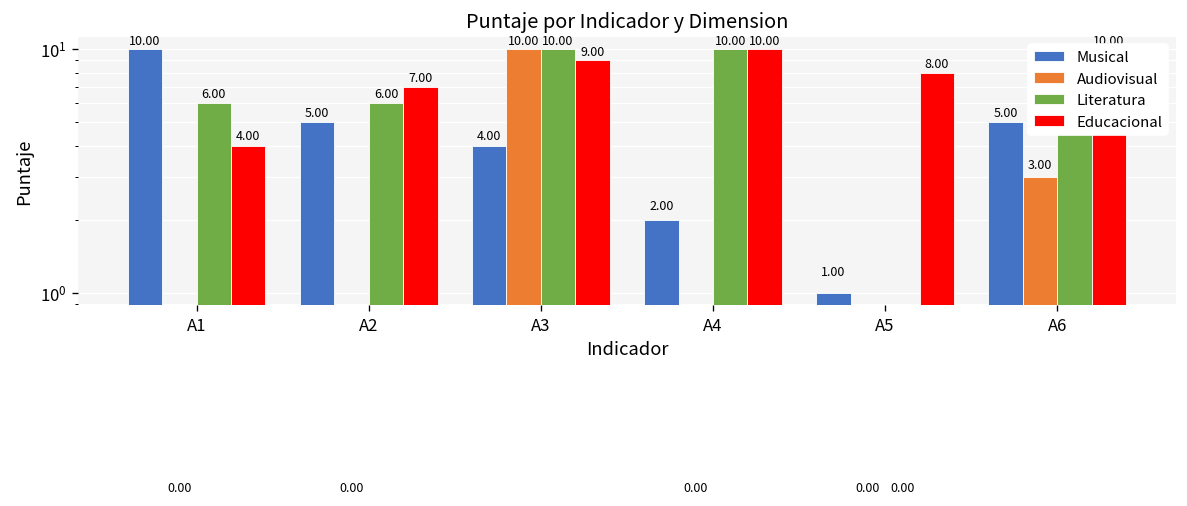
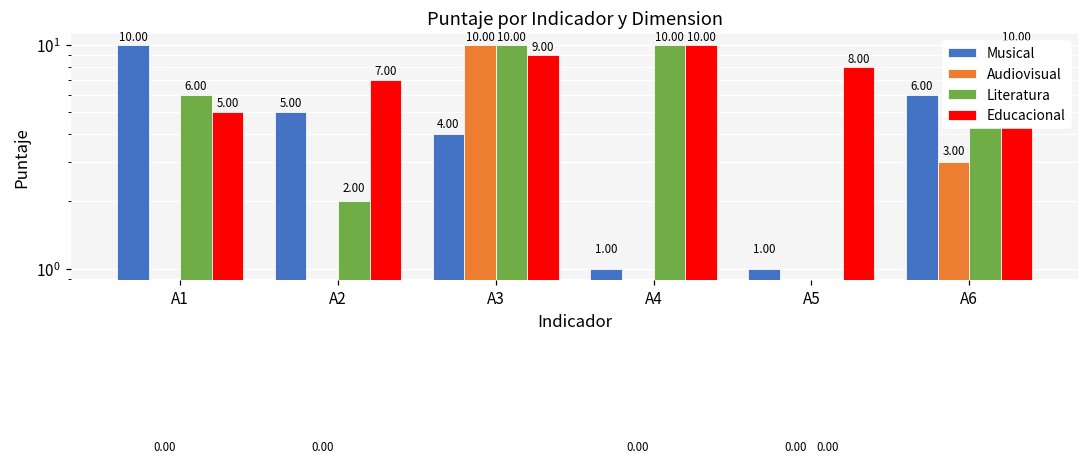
  {
    "Musical": {
      "A1": 10.00,
      "A2": 5.00,
      "A3": 4.00,
-     "A4": 2.00,
+     "A4": 1.00,
      "A5": 1.00,
-     "A6": 5.00
+     "A6": 6.00
    },
    "Audiovisual": {
      "A3": 10.00,
      "A6": 3.00
    },
    "Literatura": {
      "A1": 6.00,
-     "A2": 6.00,
+     "A2": 2.00,
      "A3": 10.00,
      "A4": 10.00
    },
    "Educacional": {
-     "A1": 4.00,
+     "A1": 5.00,
      "A2": 7.00,
      "A3": 9.00,
      "A4": 10.00,
      "A5": 8.00
    }
  }
